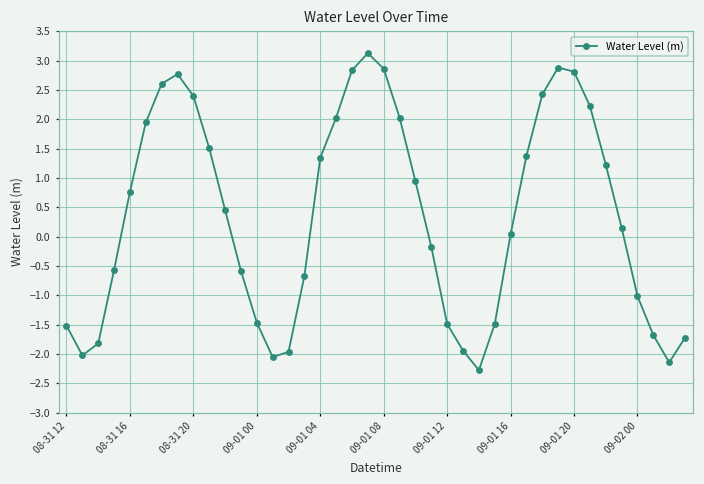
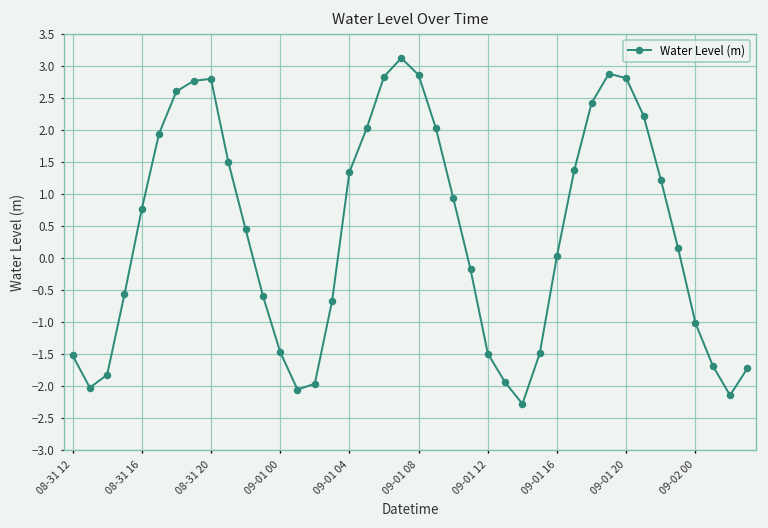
  {
    "08-31 12": -1.5,
    "08-31 16": 0.8,
-   "08-31 20": 2.4,
+   "08-31 20": 2.8,
    "09-01 00": -1.5,
    "09-01 04": 1.3,
    "09-01 08": 2.9,
    "09-01 12": -1.5,
    "09-01 16": 0.0,
    "09-01 20": 2.8,
    "09-02 00": -1.0
  }
